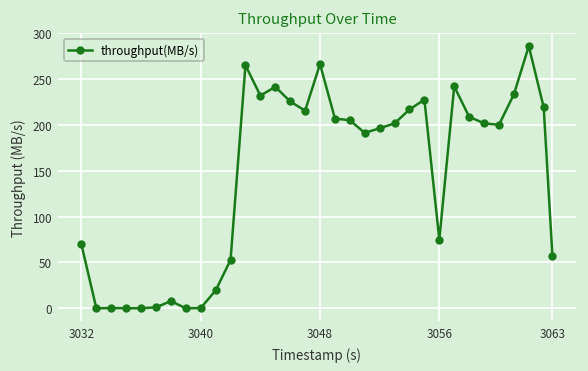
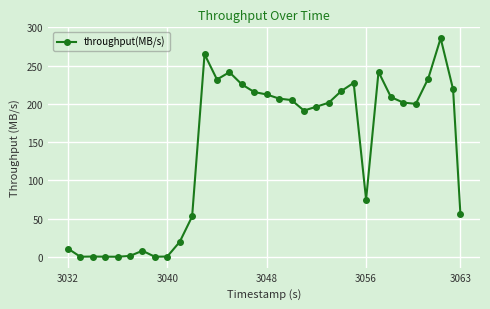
  {
-   "3032": 70,
+   "3032": 10,
    "3040": 0,
-   "3048": 270,
+   "3048": 210,
    "3056": 70,
    "3063": 60
  }
